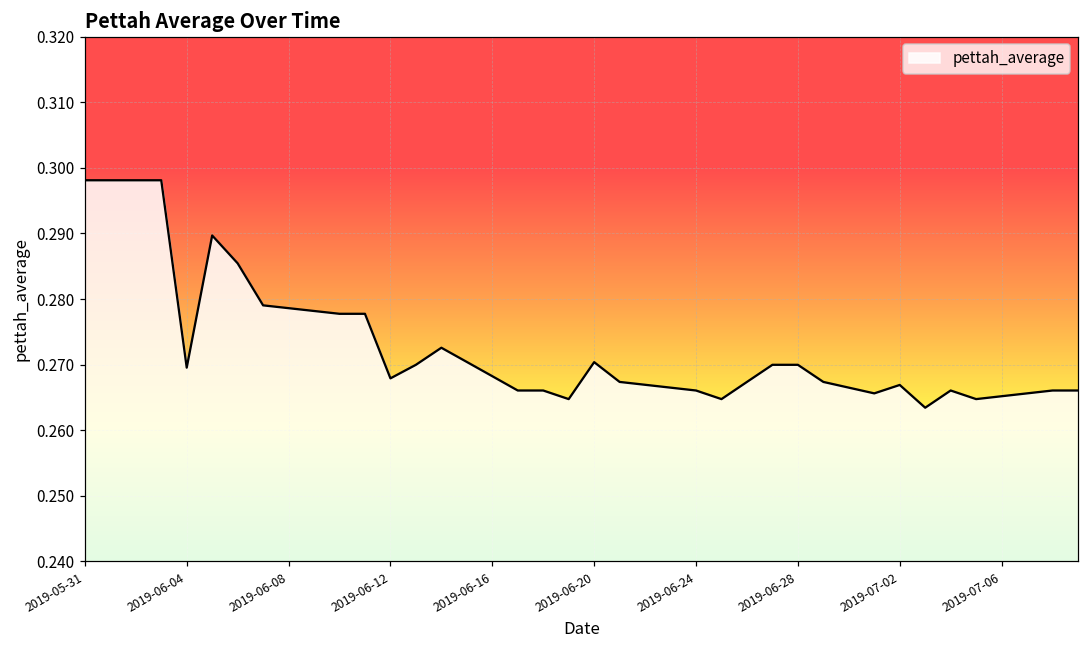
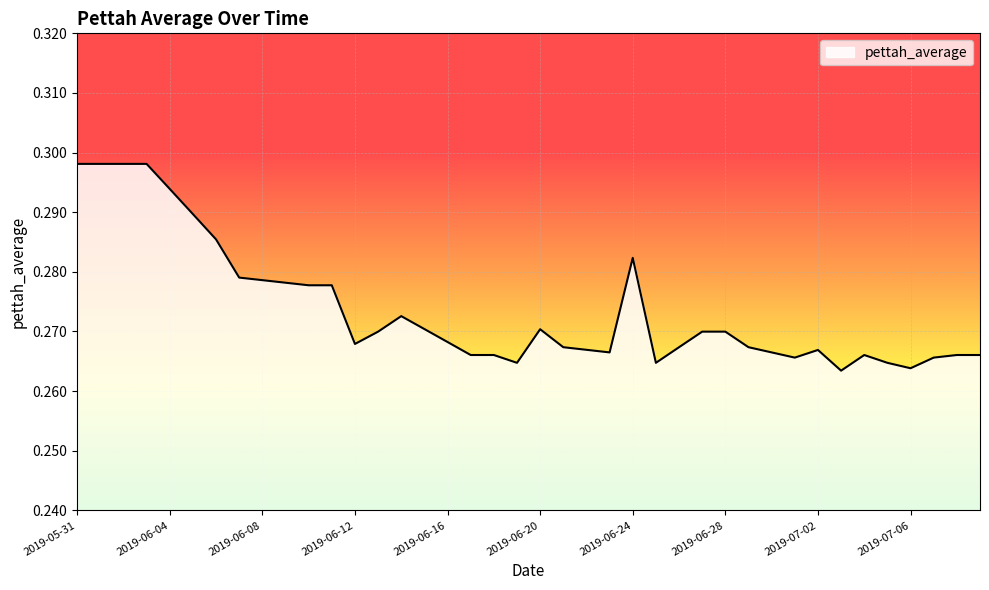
  {
    "2019-05-31": 0.298,
-   "2019-06-04": 0.270,
+   "2019-06-04": 0.294,
    "2019-06-08": 0.279,
    "2019-06-12": 0.268,
    "2019-06-16": 0.268,
    "2019-06-20": 0.270,
-   "2019-06-24": 0.266,
+   "2019-06-24": 0.282,
    "2019-06-28": 0.270,
    "2019-07-02": 0.267,
-   "2019-07-06": 0.265
+   "2019-07-06": 0.264
  }
